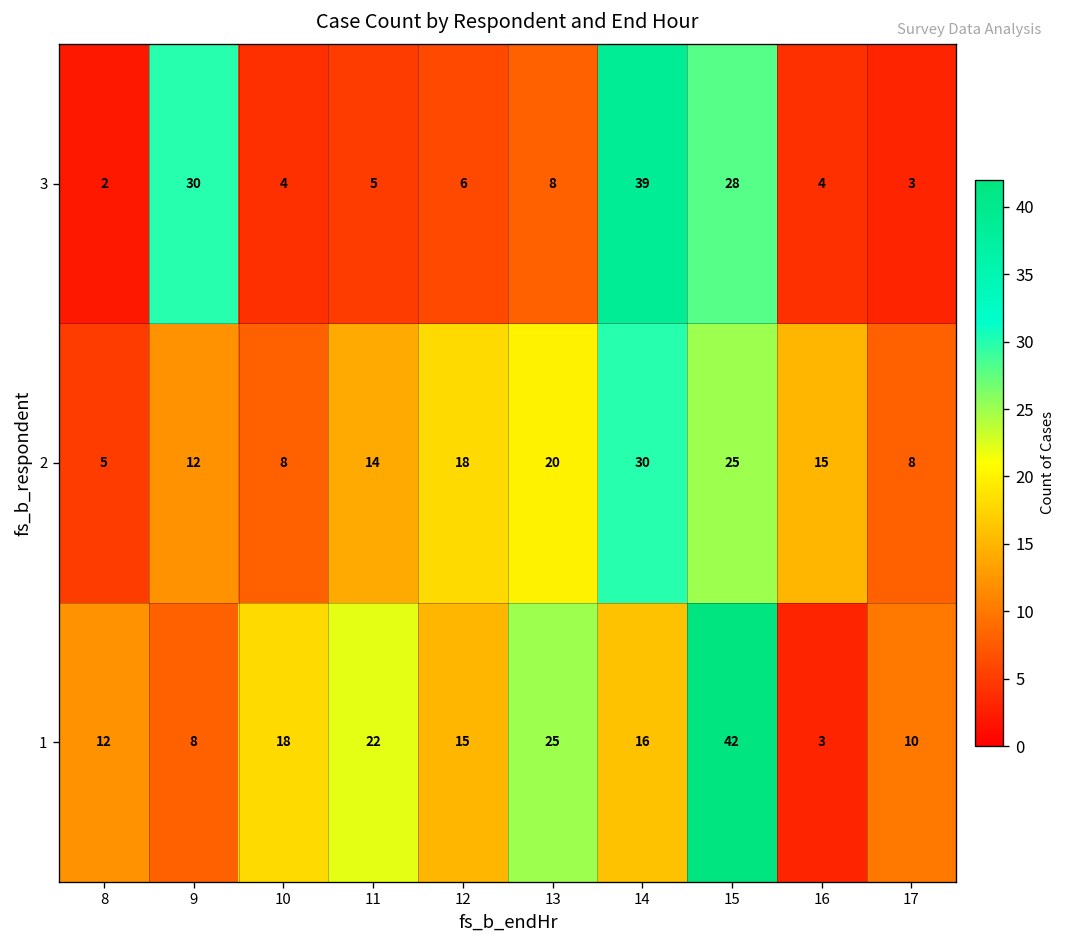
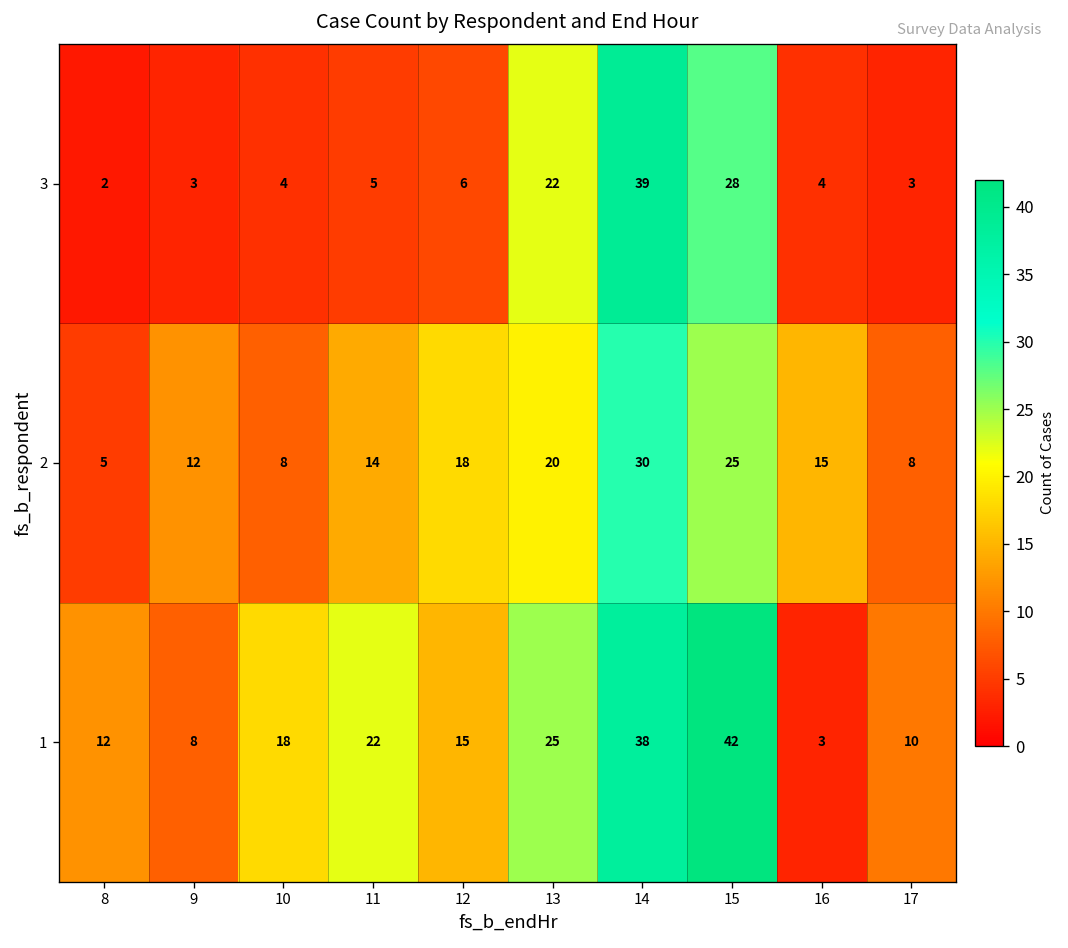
  {
    "3": {
      "8": 2,
-     "9": 30,
+     "9": 3,
      "10": 4,
      "11": 5,
      "12": 6,
-     "13": 8,
+     "13": 22,
      "14": 39,
      "15": 28,
      "16": 4,
      "17": 3
    },
    "2": {
      "8": 5,
      "9": 12,
      "10": 8,
      "11": 14,
      "12": 18,
      "13": 20,
      "14": 30,
      "15": 25,
      "16": 15,
      "17": 8
    },
    "1": {
      "8": 12,
      "9": 8,
      "10": 18,
      "11": 22,
      "12": 15,
      "13": 25,
-     "14": 16,
+     "14": 38,
      "15": 42,
      "16": 3,
      "17": 10
    }
  }
